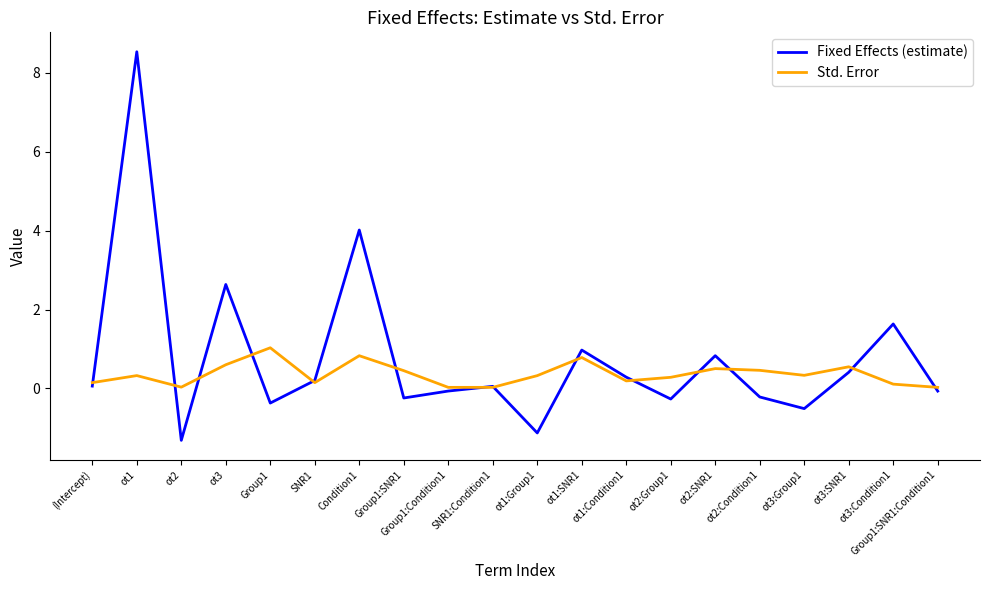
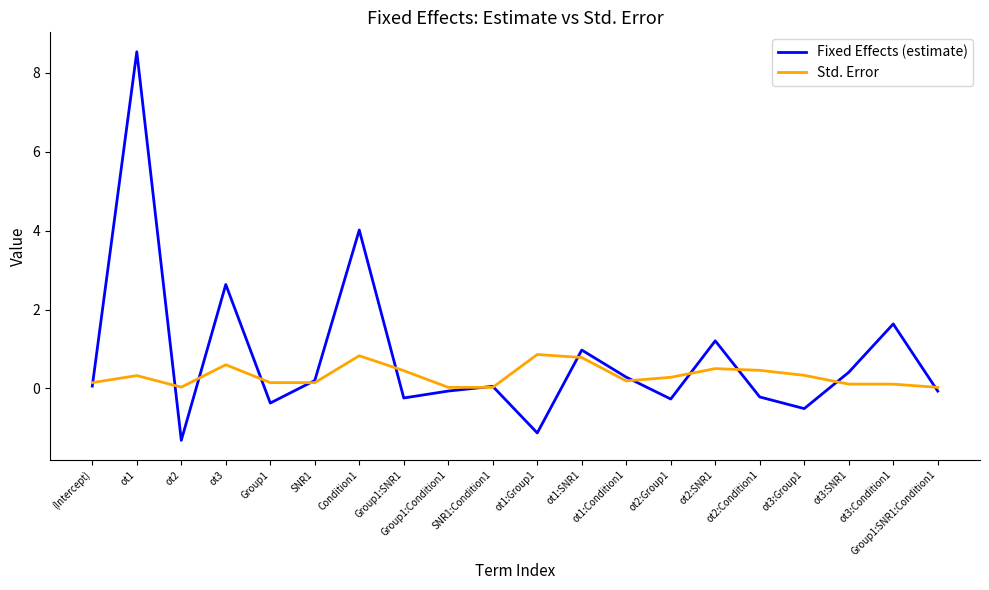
  {
    "Fixed Effects (estimate)": {
      "(Intercept)": 0.1,
      "ot1": 8.5,
      "ot2": -1.3,
      "ot3": 2.6,
      "Group1": -0.4,
      "Condition1": 4.0,
      "Group1:SNR1": -0.2,
      "Group1:Condition1": -0.1,
      "ot1:Group1": -1.1,
      "ot1:SNR1": 1.0,
      "ot1:Condition1": 0.3,
      "ot2:Group1": -0.3,
-     "ot2:SNR1": 0.8,
+     "ot2:SNR1": 1.2,
      "ot2:Condition1": -0.2,
      "ot3:Group1": -0.5,
      "ot3:SNR1": 0.4,
      "ot3:Condition1": 1.6,
      "Group1:SNR1:Condition1": -0.1
    },
    "Std. Error": {
      "(Intercept)": 0.1,
      "ot1": 0.3,
      "ot2": 0.0,
      "ot3": 0.6,
-     "Group1": 1.0,
+     "Group1": 0.1,
      "Condition1": 0.8,
      "Group1:SNR1": 0.5,
      "Group1:Condition1": 0.0,
-     "ot1:Group1": 0.3,
+     "ot1:Group1": 0.9,
      "ot1:SNR1": 0.8,
      "ot1:Condition1": 0.2,
      "ot2:Group1": 0.3,
      "ot2:SNR1": 0.5,
      "ot2:Condition1": 0.5,
      "ot3:Group1": 0.3,
-     "ot3:SNR1": 0.5,
+     "ot3:SNR1": 0.1,
      "ot3:Condition1": 0.1,
      "Group1:SNR1:Condition1": 0.0
    }
  }
